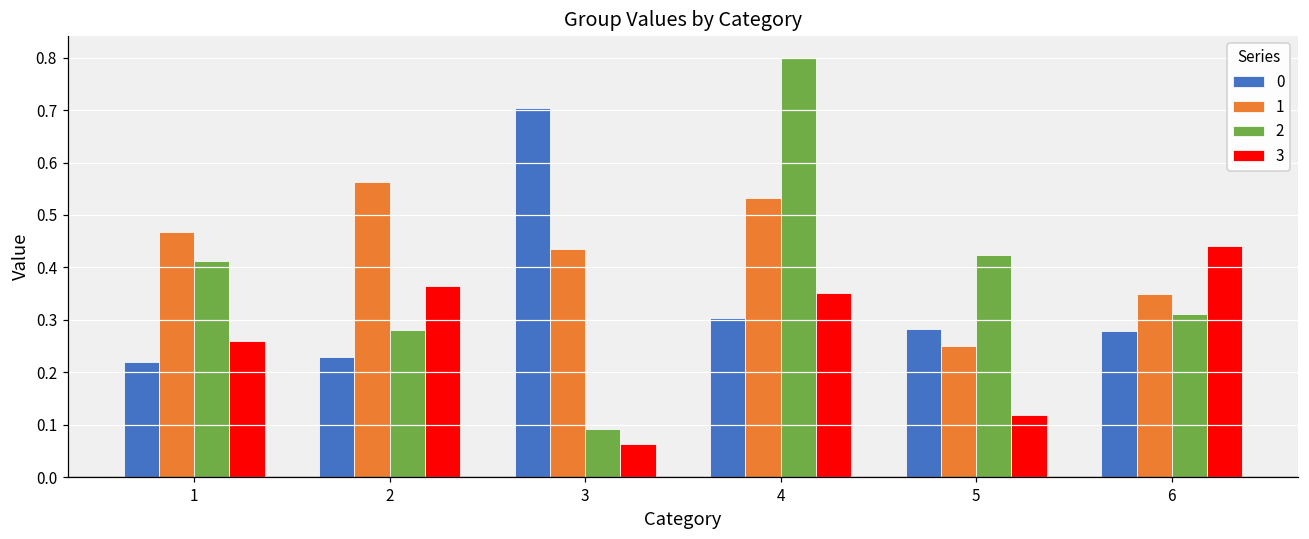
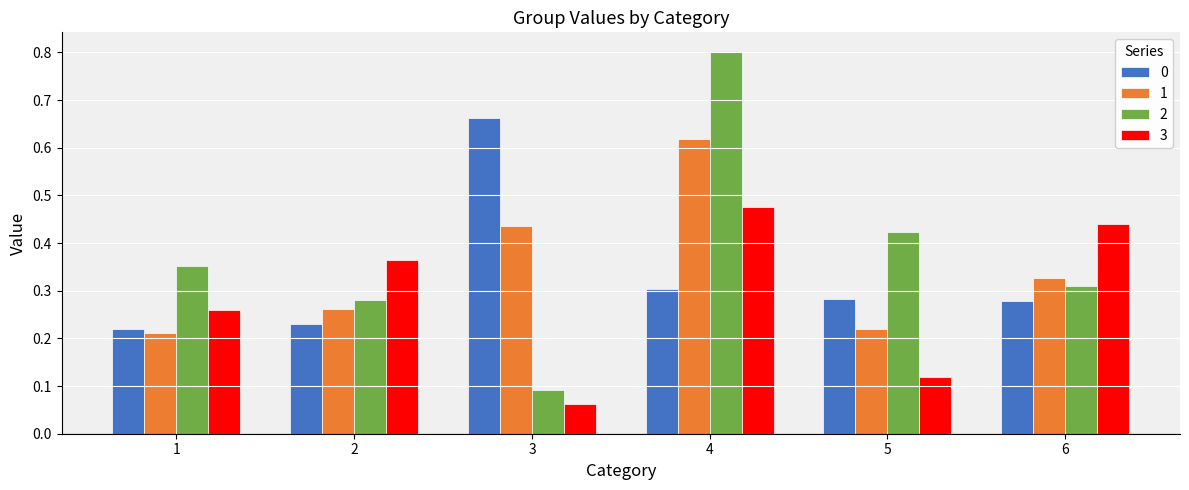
  {
    "0": {
      "1": 0.22,
      "2": 0.23,
-     "3": 0.70,
+     "3": 0.66,
      "4": 0.30,
      "5": 0.28,
      "6": 0.28
    },
    "1": {
-     "1": 0.47,
-     "2": 0.56,
+     "1": 0.21,
+     "2": 0.26,
      "3": 0.43,
-     "4": 0.53,
-     "5": 0.25,
-     "6": 0.35
+     "4": 0.62,
+     "5": 0.22,
+     "6": 0.33
    },
    "2": {
-     "1": 0.41,
+     "1": 0.35,
      "2": 0.28,
      "3": 0.09,
      "4": 0.80,
      "5": 0.42,
      "6": 0.31
    },
    "3": {
      "1": 0.26,
      "2": 0.36,
      "3": 0.06,
-     "4": 0.35,
+     "4": 0.47,
      "5": 0.12,
      "6": 0.44
    }
  }
